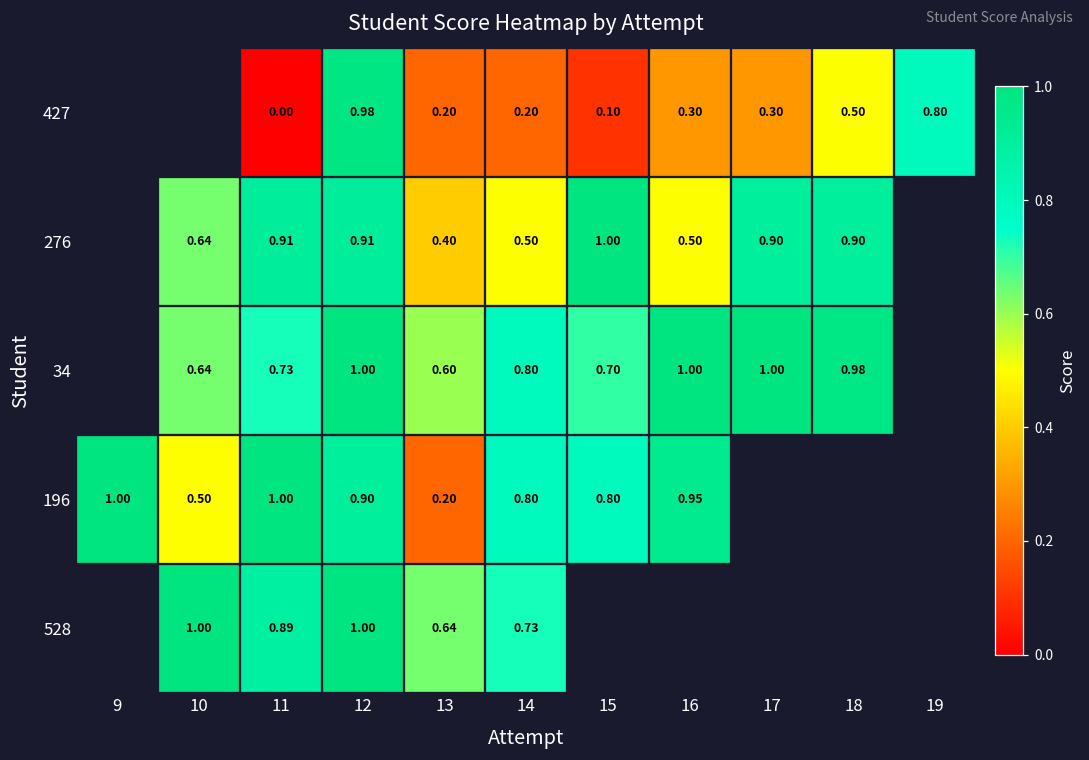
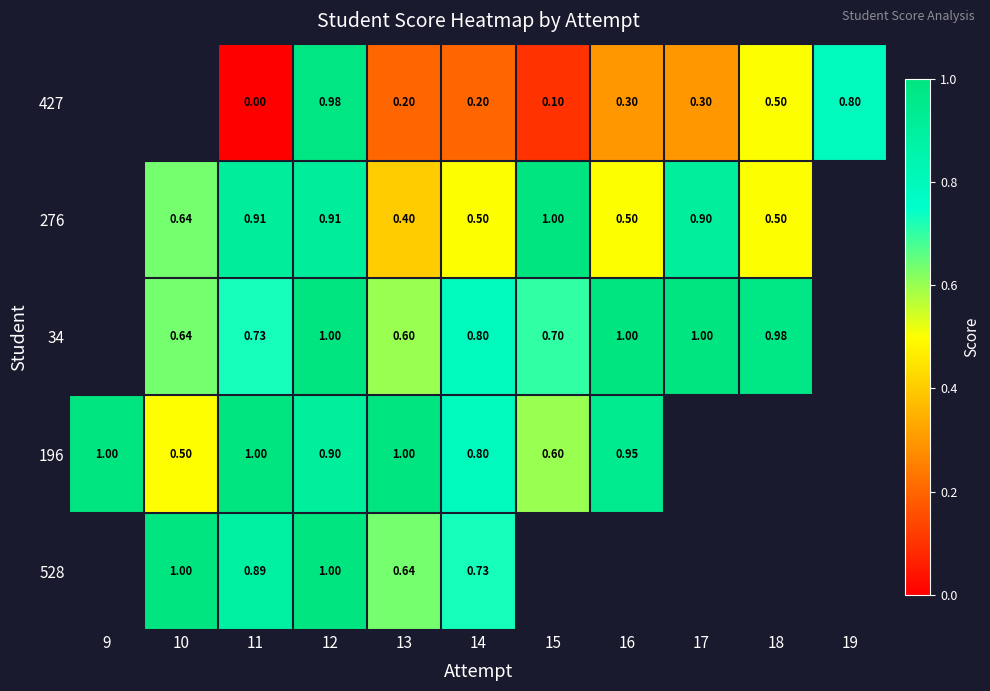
  {
    "427": {
      "11": 0.00,
      "12": 0.98,
      "13": 0.20,
      "14": 0.20,
      "15": 0.10,
      "16": 0.30,
      "17": 0.30,
      "18": 0.50,
      "19": 0.80
    },
    "276": {
      "10": 0.64,
      "11": 0.91,
      "12": 0.91,
      "13": 0.40,
      "14": 0.50,
      "15": 1.00,
      "16": 0.50,
      "17": 0.90,
-     "18": 0.90
+     "18": 0.50
    },
    "34": {
      "10": 0.64,
      "11": 0.73,
      "12": 1.00,
      "13": 0.60,
      "14": 0.80,
      "15": 0.70,
      "16": 1.00,
      "17": 1.00,
      "18": 0.98
    },
    "196": {
      "9": 1.00,
      "10": 0.50,
      "11": 1.00,
      "12": 0.90,
-     "13": 0.20,
+     "13": 1.00,
      "14": 0.80,
-     "15": 0.80,
+     "15": 0.60,
      "16": 0.95
    },
    "528": {
      "10": 1.00,
      "11": 0.89,
      "12": 1.00,
      "13": 0.64,
      "14": 0.73
    }
  }
